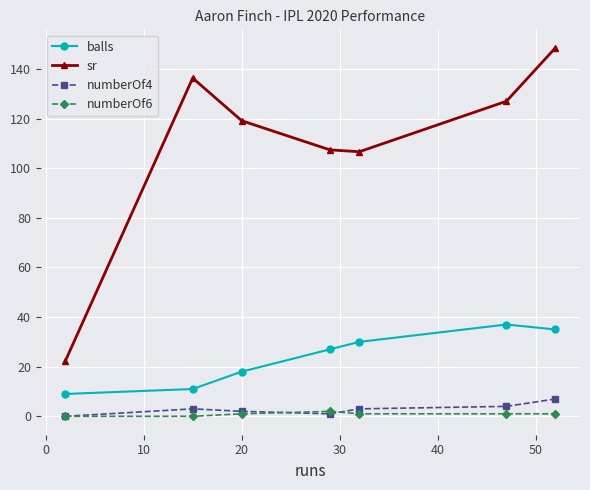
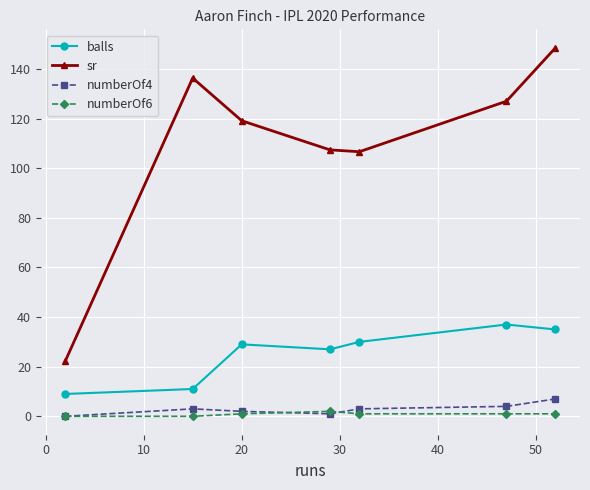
  {
    "balls": {
-     "20": 18
+     "20": 29
    },
    "sr": {
      "20": 119
    }
  }
